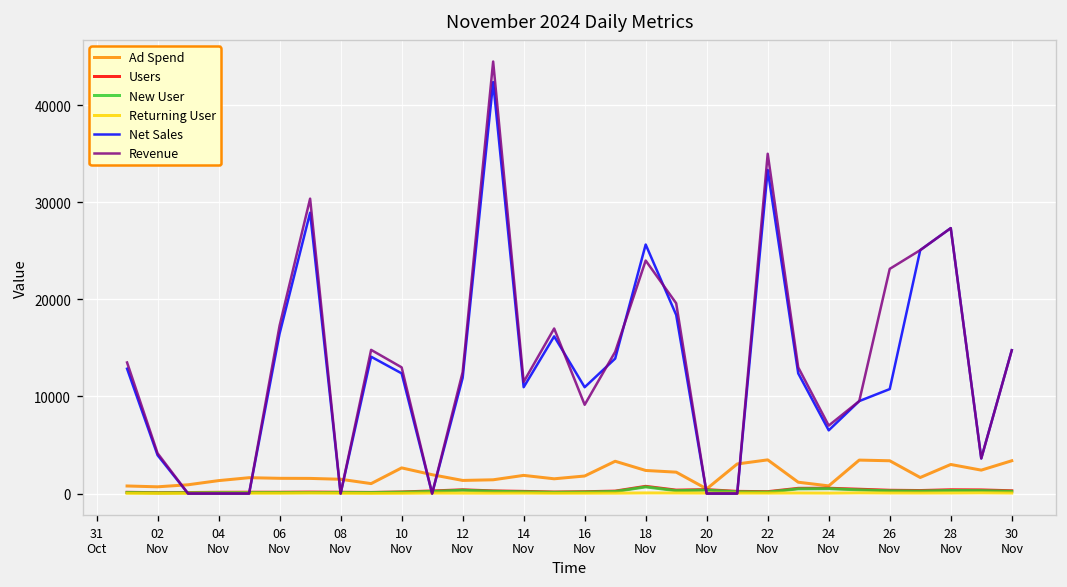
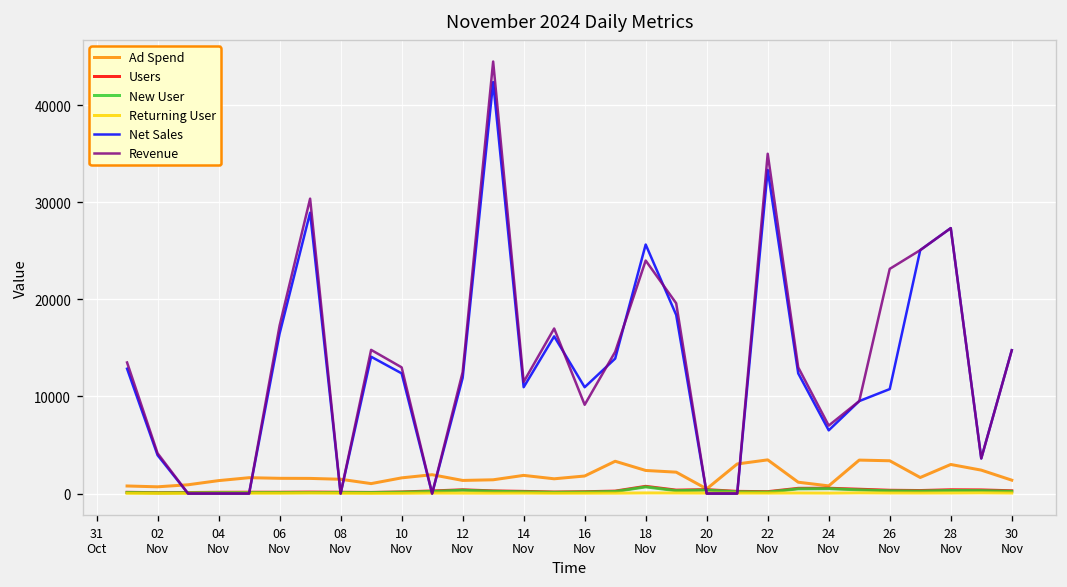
  {
    "Ad Spend": {
      "02 Nov": 1000,
      "04 Nov": 1000,
      "06 Nov": 2000,
      "08 Nov": 1000,
-     "10 Nov": 3000,
+     "10 Nov": 2000,
      "12 Nov": 1000,
      "14 Nov": 2000,
      "16 Nov": 2000,
      "18 Nov": 2000,
      "22 Nov": 3000,
      "26 Nov": 3000,
      "28 Nov": 3000,
-     "30 Nov": 3000
+     "30 Nov": 1000
    },
    "Returning User": {
      "18 Nov": 0,
      "24 Nov": 0
    },
    "Net Sales": {
      "06 Nov": 16000,
      "10 Nov": 12000,
      "12 Nov": 12000,
      "14 Nov": 11000,
      "16 Nov": 11000,
      "18 Nov": 26000,
      "22 Nov": 33000,
      "24 Nov": 7000,
      "26 Nov": 11000
    },
    "Revenue": {
      "06 Nov": 17000,
      "10 Nov": 13000,
      "12 Nov": 12000,
      "14 Nov": 11000,
      "16 Nov": 9000,
      "18 Nov": 24000,
      "22 Nov": 35000,
      "24 Nov": 7000,
      "26 Nov": 23000
    }
  }
